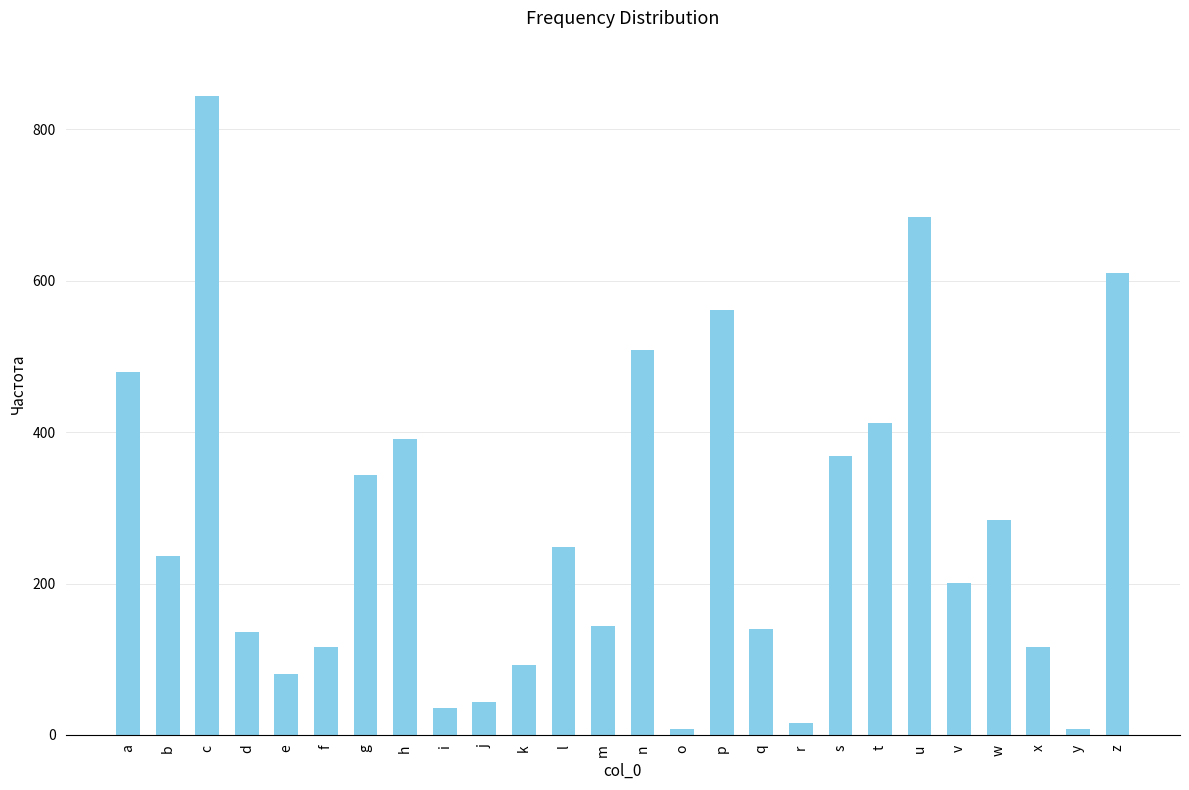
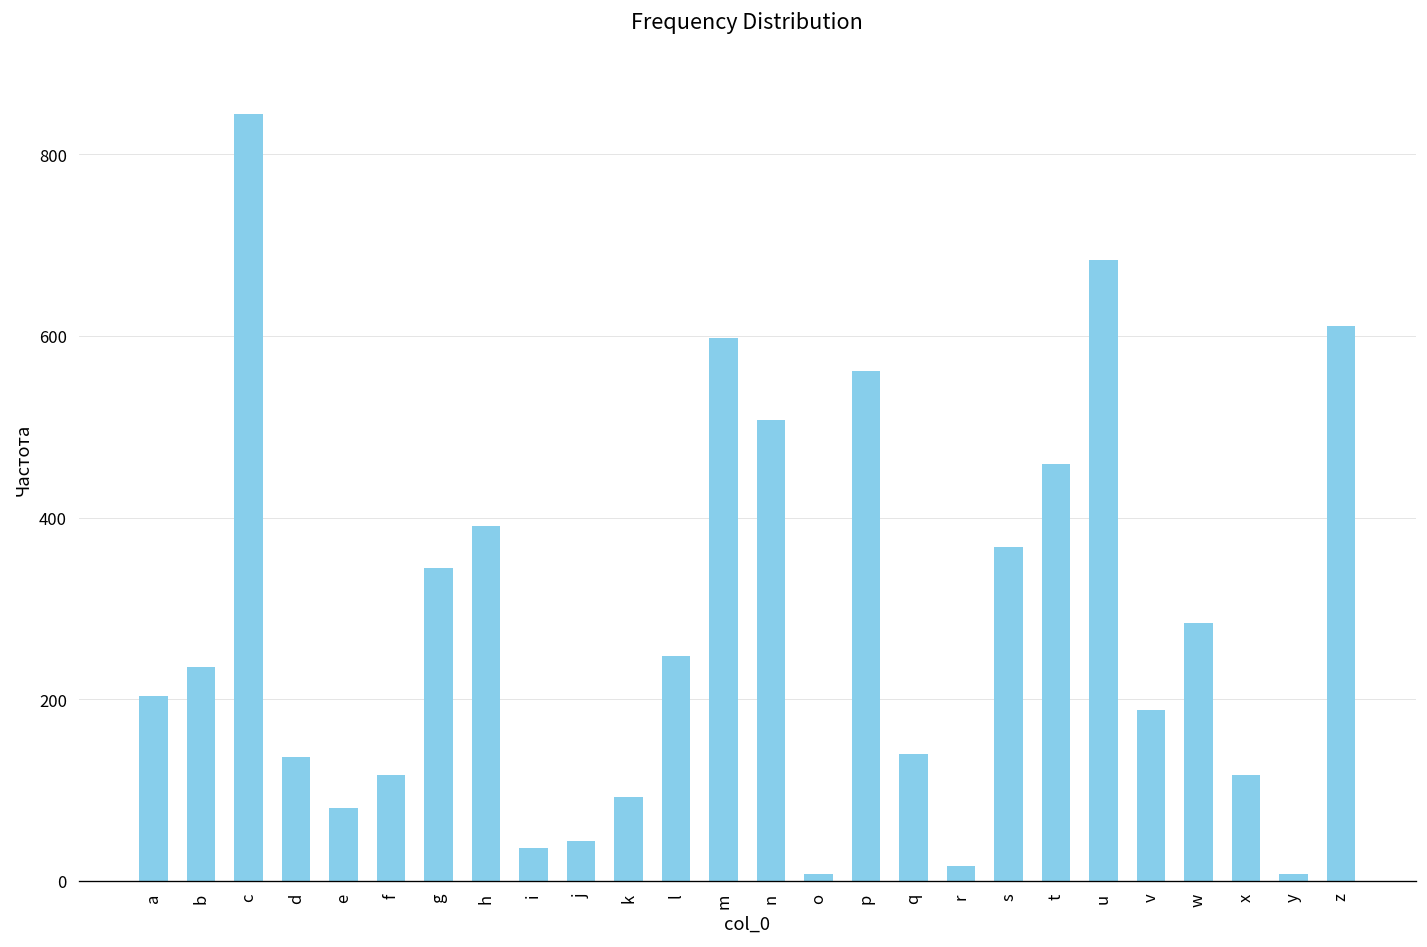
  {
-   "a": 480,
+   "a": 200,
    "b": 240,
    "c": 840,
    "d": 140,
    "e": 80,
    "f": 120,
    "g": 340,
    "h": 390,
    "i": 40,
    "j": 40,
    "k": 90,
    "l": 250,
-   "m": 140,
+   "m": 600,
    "n": 510,
    "o": 10,
    "p": 560,
    "q": 140,
    "r": 20,
    "s": 370,
-   "t": 410,
+   "t": 460,
    "u": 680,
-   "v": 200,
+   "v": 190,
    "w": 280,
    "x": 120,
    "y": 10,
    "z": 610
  }
